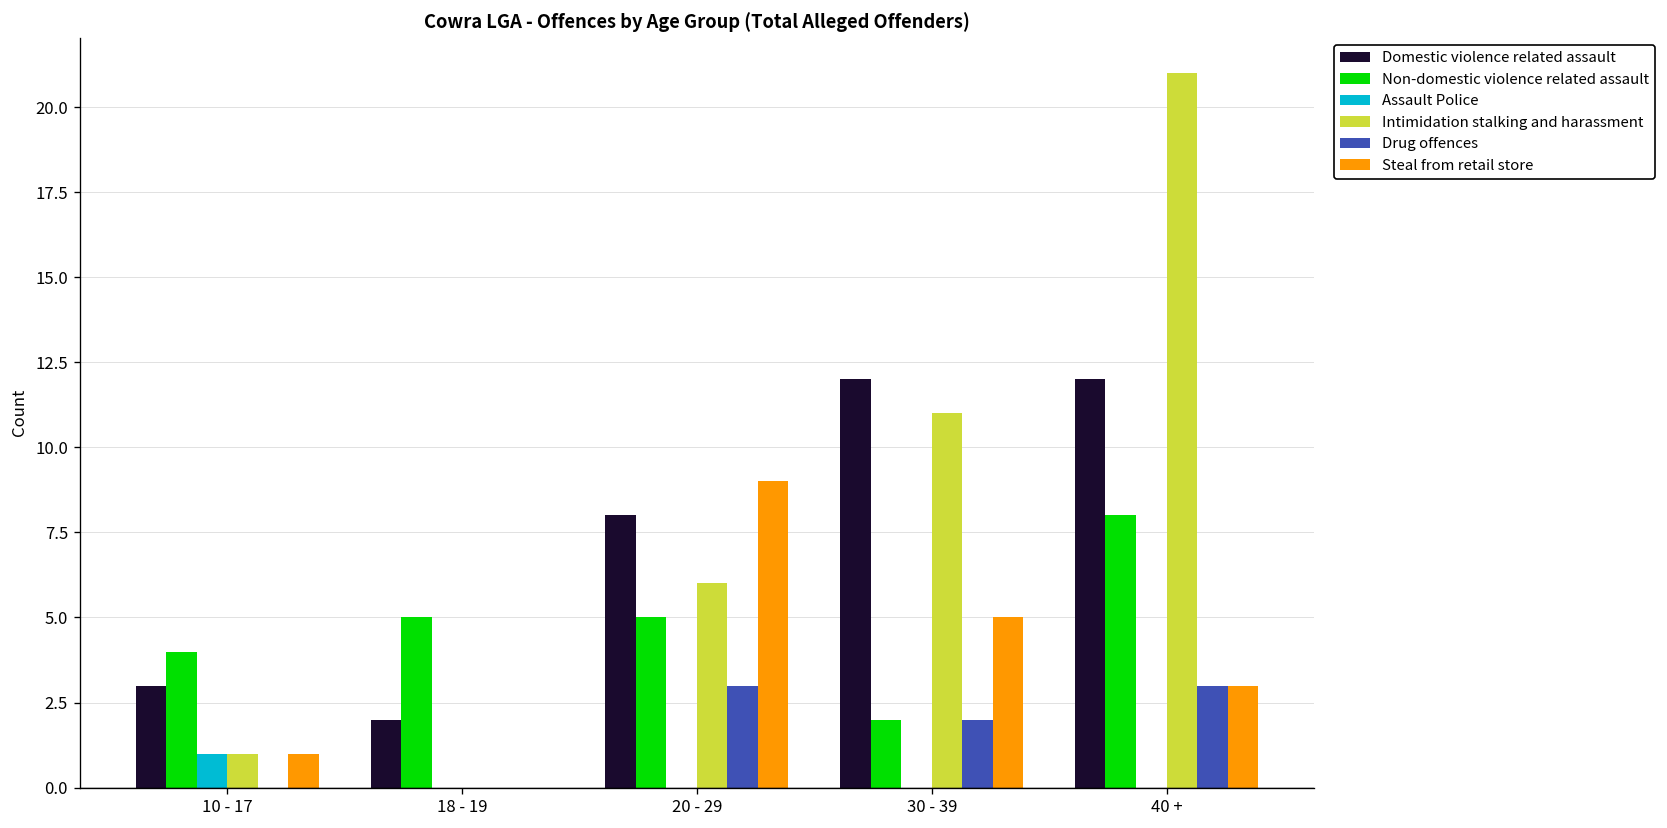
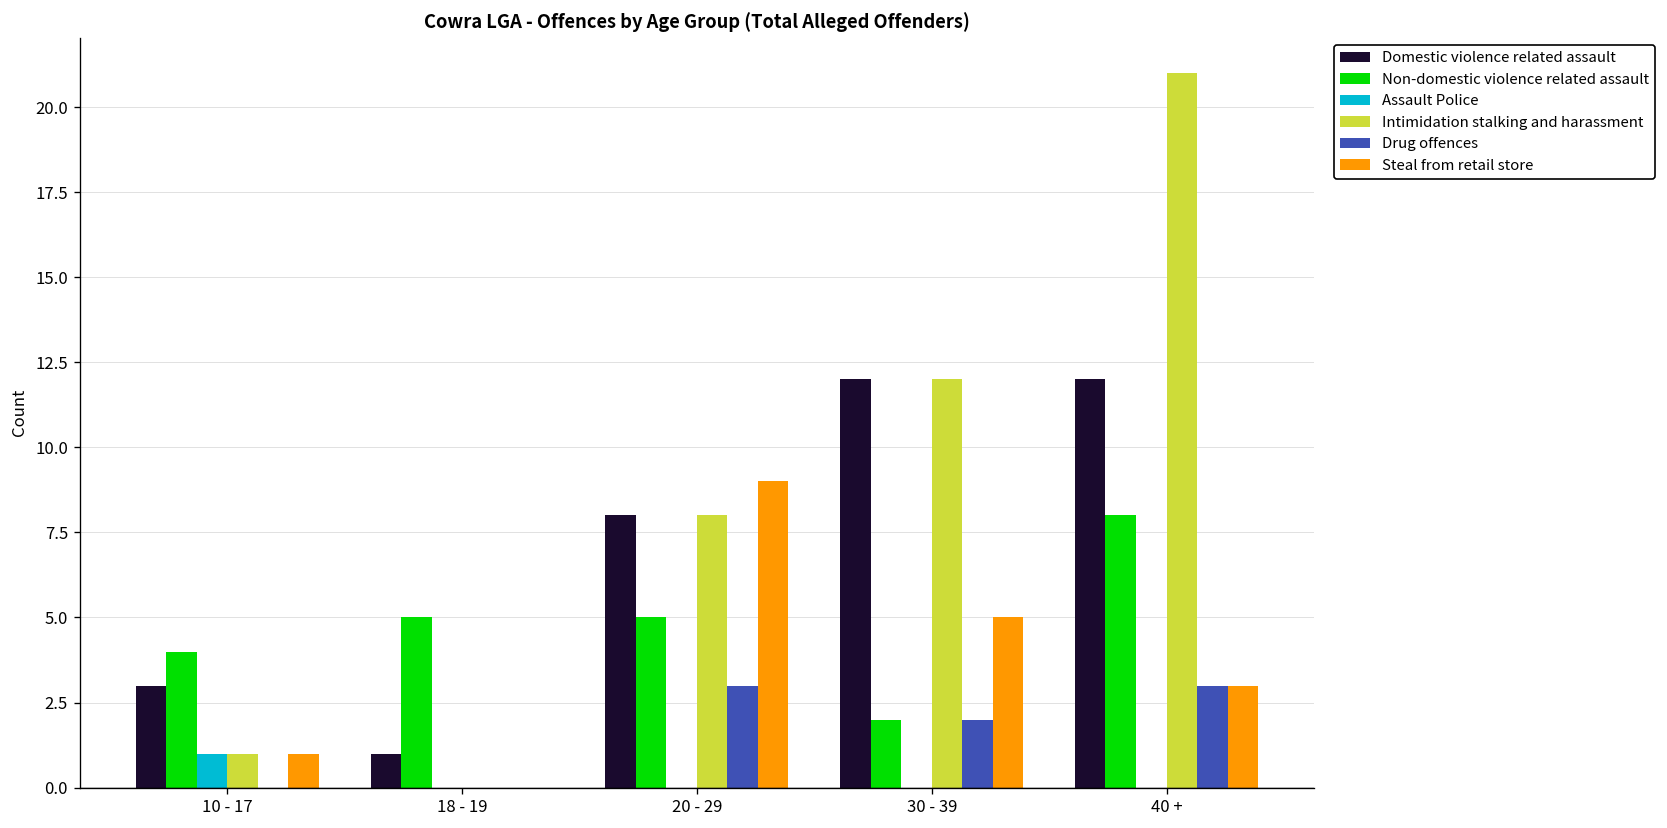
  {
    "Domestic violence related assault": {
      "10 - 17": 3,
-     "18 - 19": 2,
+     "18 - 19": 1,
      "20 - 29": 8,
      "30 - 39": 12,
      "40 +": 12
    },
    "Non-domestic violence related assault": {
      "10 - 17": 4,
      "18 - 19": 5,
      "20 - 29": 5,
      "30 - 39": 2,
      "40 +": 8
    },
    "Assault Police": {
      "10 - 17": 1,
      "18 - 19": 0,
      "20 - 29": 0,
      "30 - 39": 0,
      "40 +": 0
    },
    "Intimidation stalking and harassment": {
      "10 - 17": 1,
      "18 - 19": 0,
-     "20 - 29": 6,
-     "30 - 39": 11,
+     "20 - 29": 8,
+     "30 - 39": 12,
      "40 +": 21
    },
    "Drug offences": {
      "10 - 17": 0,
      "18 - 19": 0,
      "20 - 29": 3,
      "30 - 39": 2,
      "40 +": 3
    },
    "Steal from retail store": {
      "10 - 17": 1,
      "18 - 19": 0,
      "20 - 29": 9,
      "30 - 39": 5,
      "40 +": 3
    }
  }
